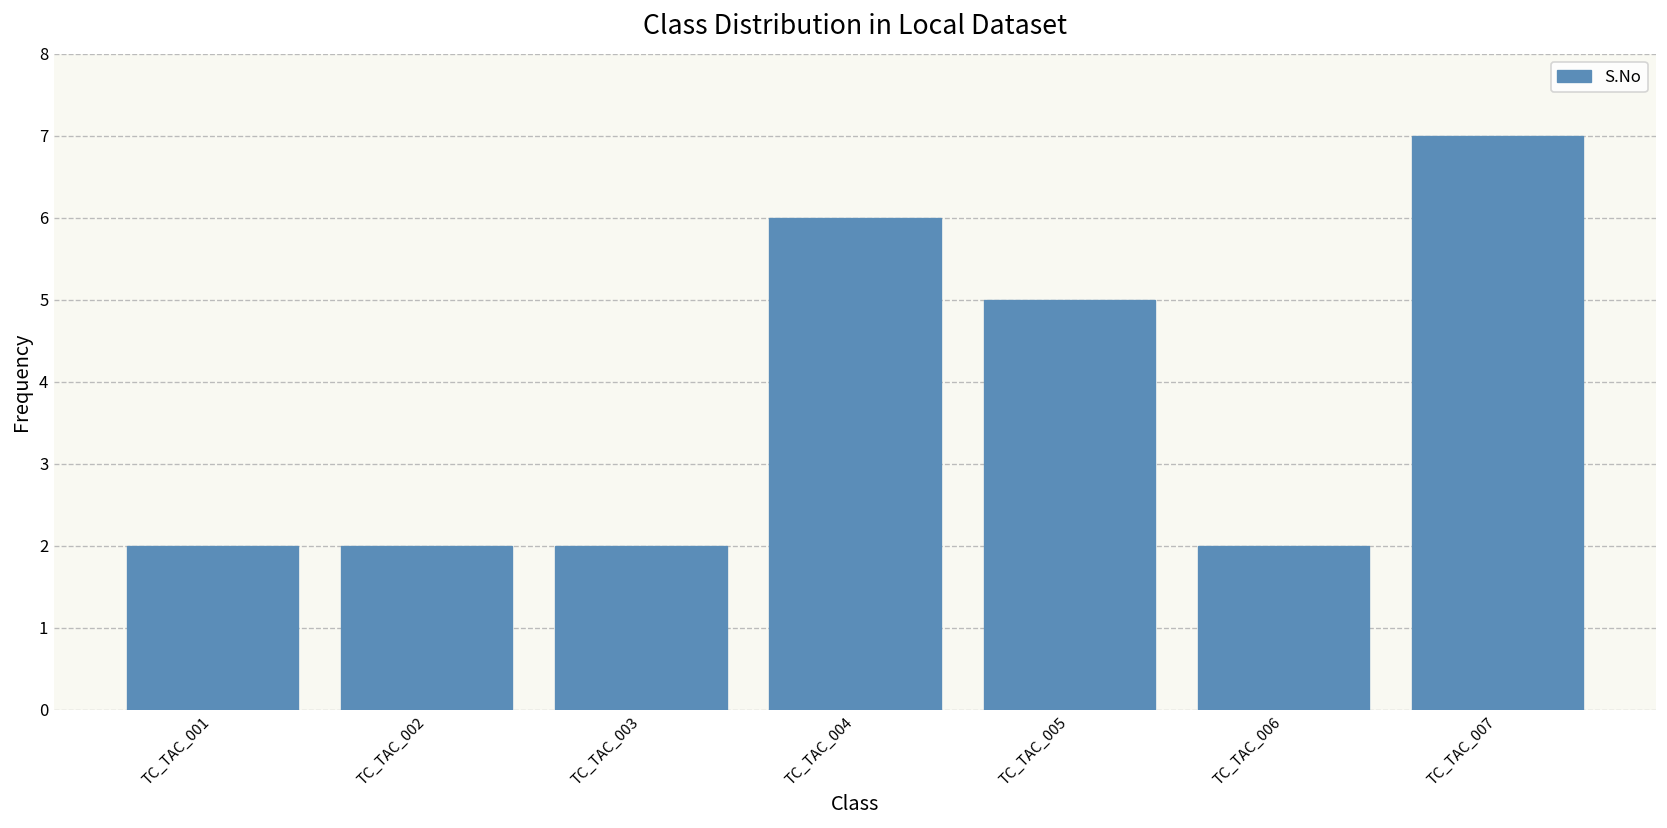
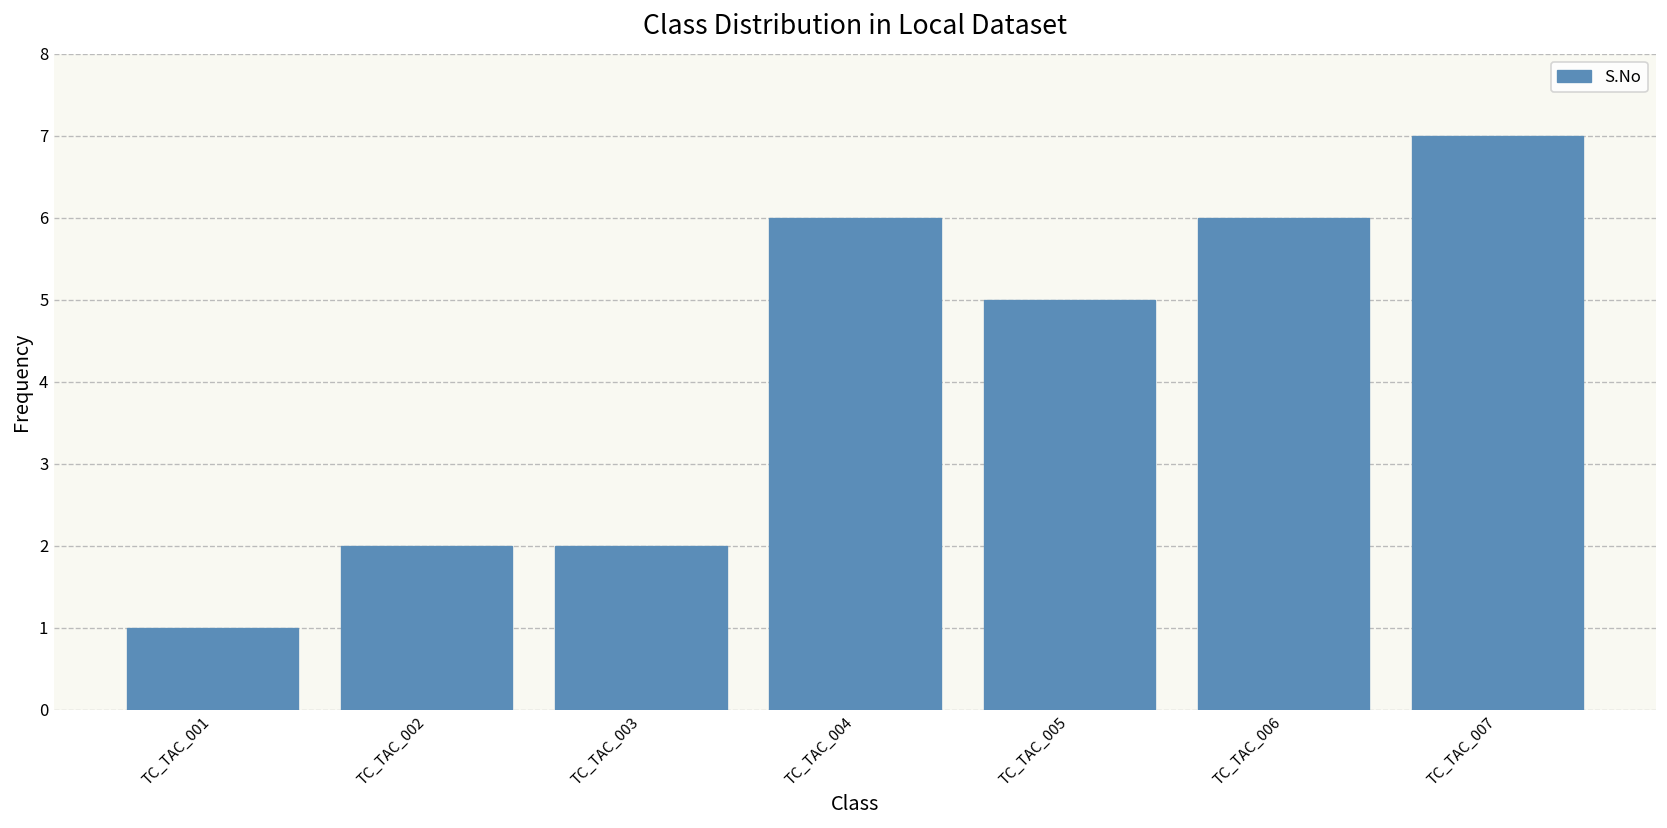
  {
-   "TC_TAC_001": 2,
+   "TC_TAC_001": 1,
    "TC_TAC_002": 2,
    "TC_TAC_003": 2,
    "TC_TAC_004": 6,
    "TC_TAC_005": 5,
-   "TC_TAC_006": 2,
+   "TC_TAC_006": 6,
    "TC_TAC_007": 7
  }
